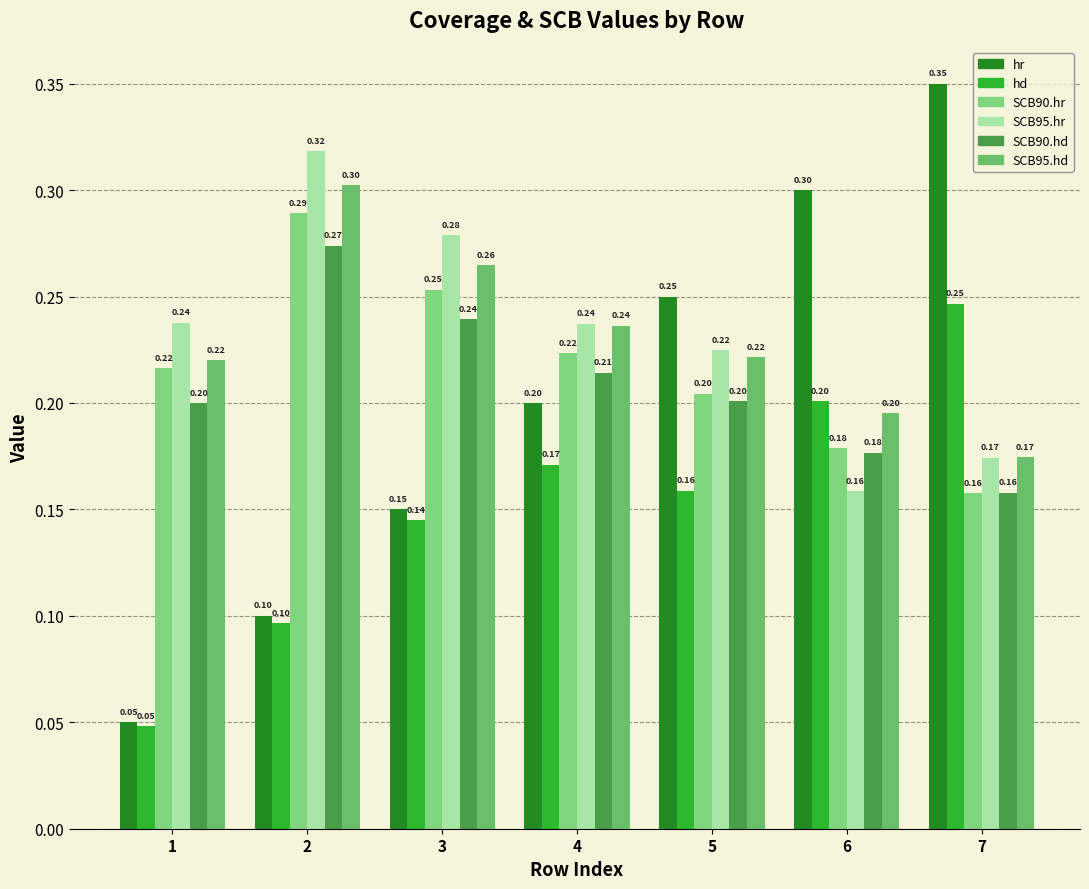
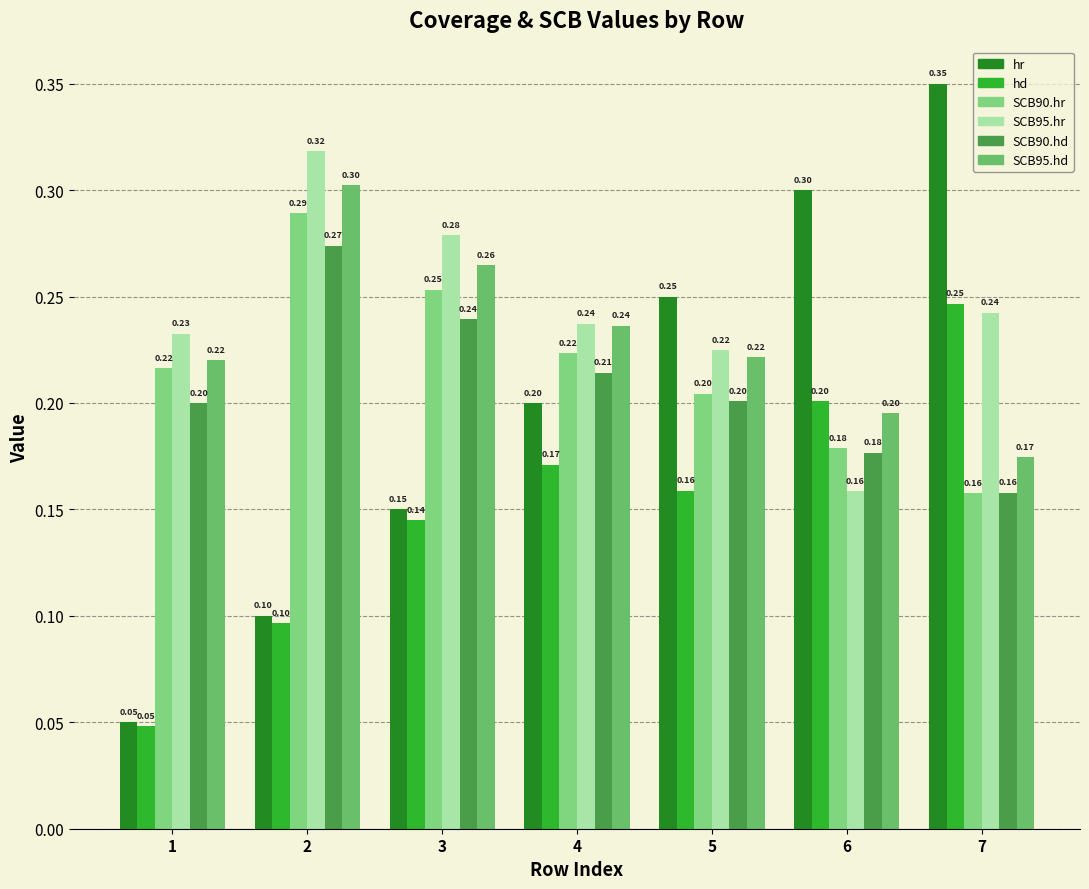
  {
    "SCB95.hr": {
-     "1": 0.24,
+     "1": 0.23,
      "2": 0.32,
      "3": 0.28,
      "4": 0.24,
      "5": 0.22,
      "6": 0.16,
-     "7": 0.17
+     "7": 0.24
    }
  }
